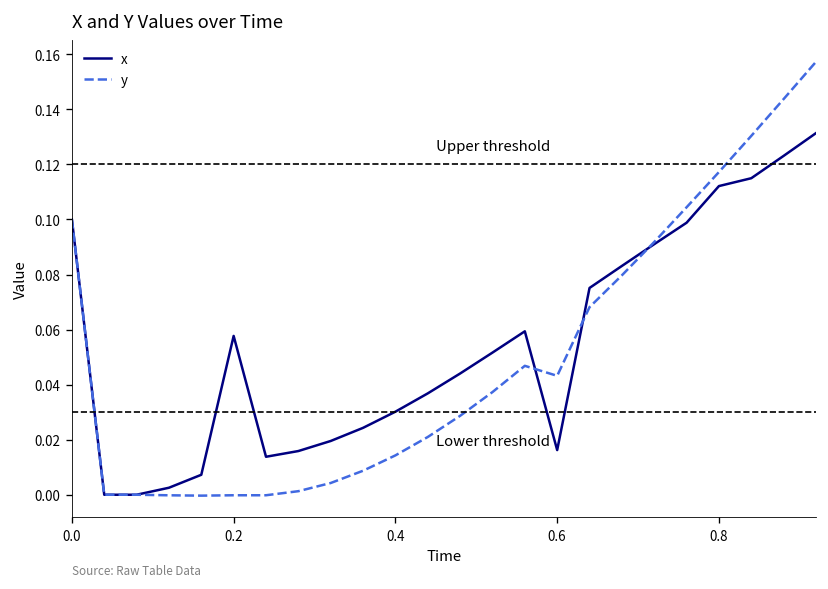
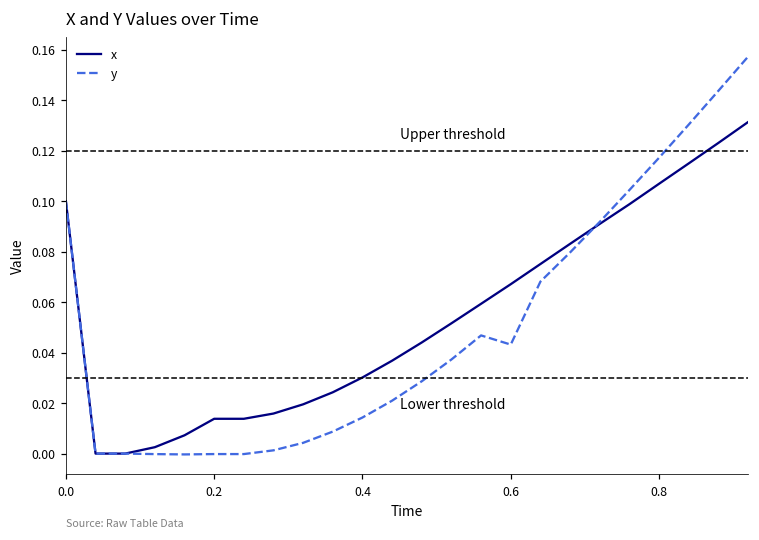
  {
    "x": {
-     "0.2": 0.058,
+     "0.2": 0.014,
      "0.4": 0.030,
-     "0.6": 0.016,
-     "0.8": 0.112
+     "0.6": 0.067,
+     "0.8": 0.107
    },
    "y": {
      "0.2": 0.000,
      "0.4": 0.014,
      "0.6": 0.043,
      "0.8": 0.117
    }
  }
